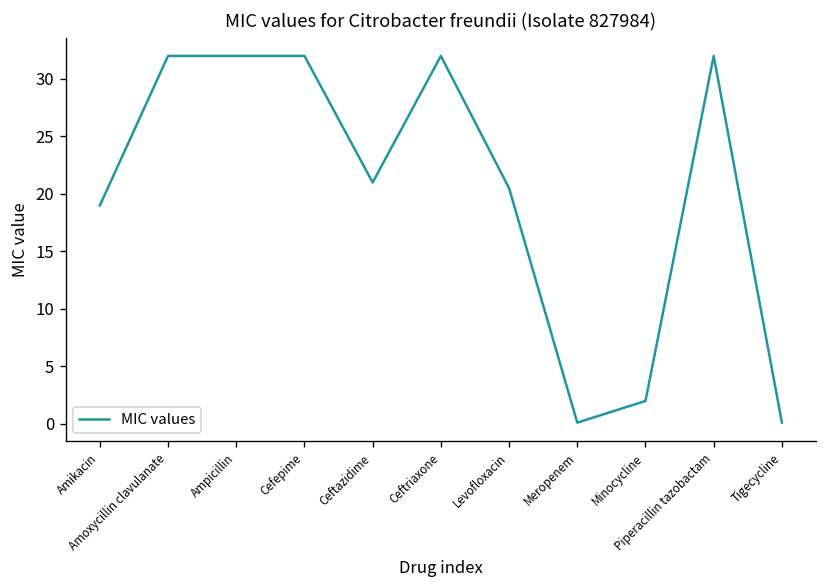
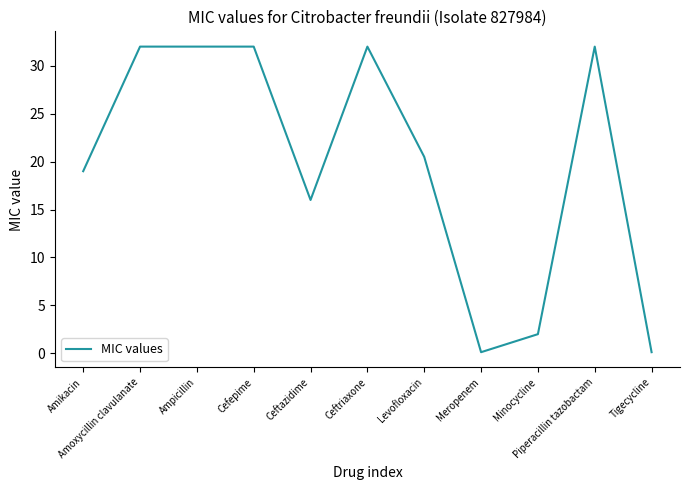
  {
    "Amikacin": 19,
    "Amoxycillin clavulanate": 32,
    "Ampicillin": 32,
    "Cefepime": 32,
-   "Ceftazidime": 21,
+   "Ceftazidime": 16,
    "Ceftriaxone": 32,
    "Levofloxacin": 21,
    "Meropenem": 0,
    "Minocycline": 2,
    "Piperacillin tazobactam": 32,
    "Tigecycline": 0
  }
